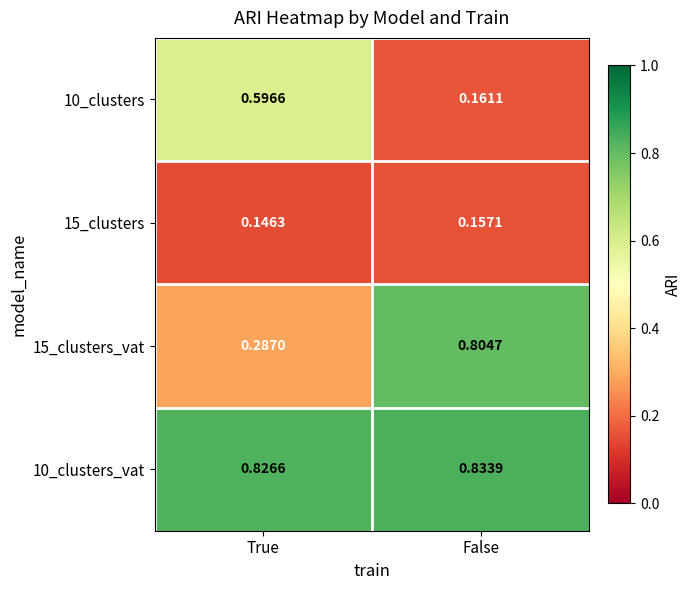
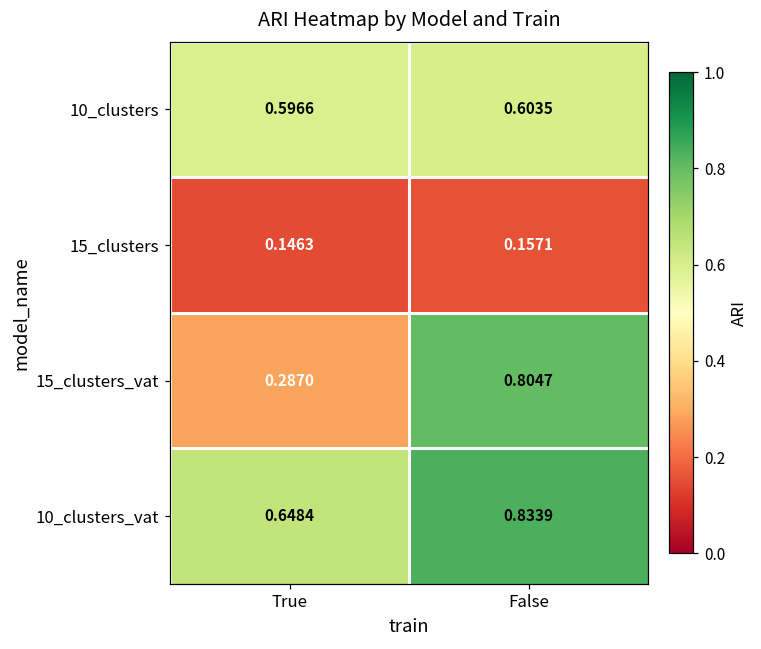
  {
    "10_clusters": {
      "True": 0.5966,
-     "False": 0.1611
+     "False": 0.6035
    },
    "15_clusters": {
      "True": 0.1463,
      "False": 0.1571
    },
    "15_clusters_vat": {
      "True": 0.2870,
      "False": 0.8047
    },
    "10_clusters_vat": {
-     "True": 0.8266,
+     "True": 0.6484,
      "False": 0.8339
    }
  }
